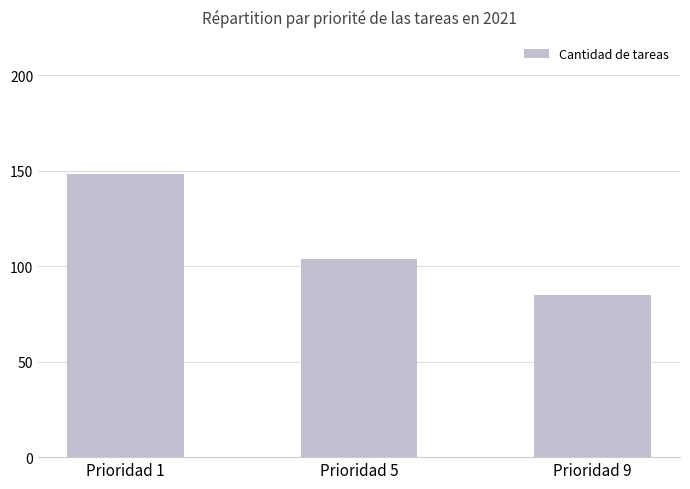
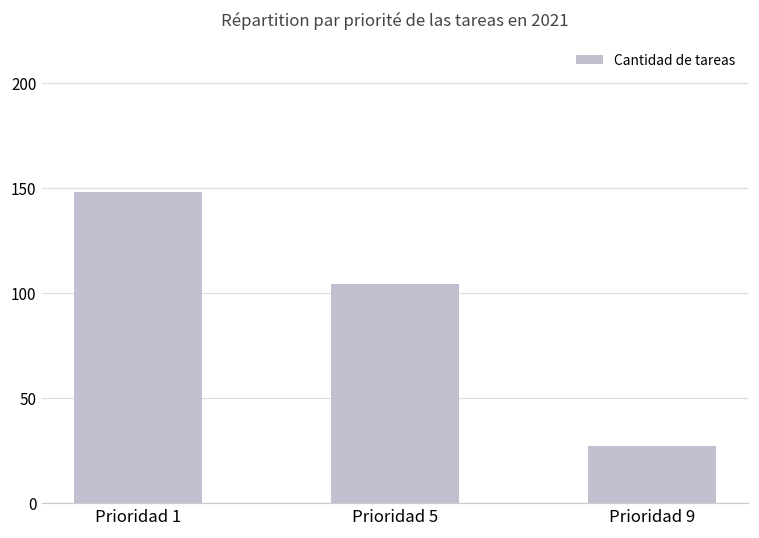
  {
    "Prioridad 1": 148,
    "Prioridad 5": 104,
-   "Prioridad 9": 85
+   "Prioridad 9": 27
  }
